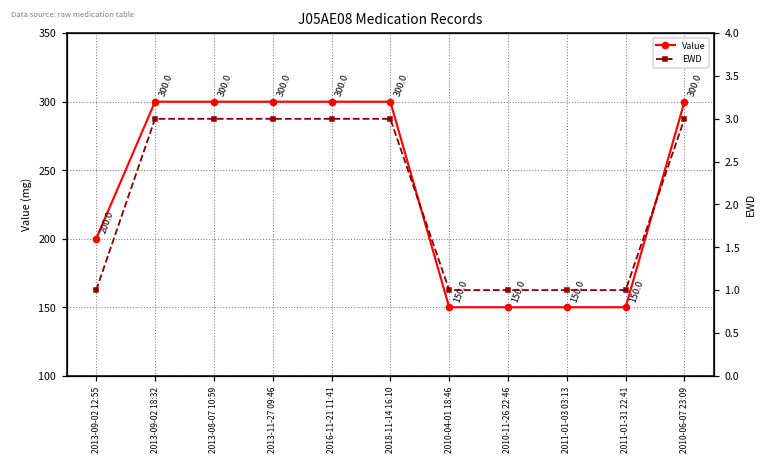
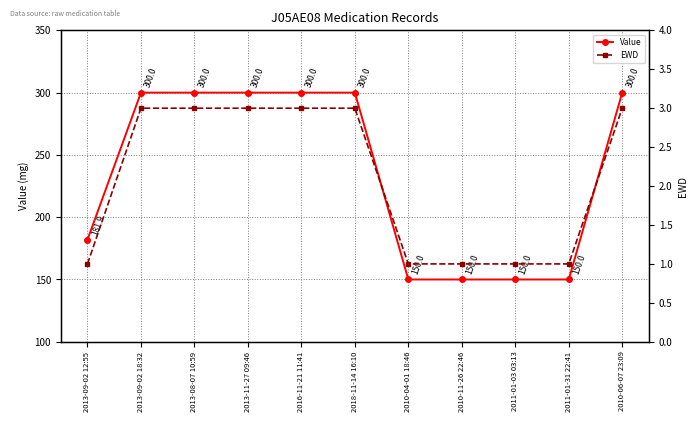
  {
    "Value": {
-     "2013-09-02 12:55": 200.0,
+     "2013-09-02 12:55": 181.9,
      "2013-09-02 18:32": 300.0,
      "2013-08-07 10:59": 300.0,
      "2013-11-27 09:46": 300.0,
      "2016-11-21 11:41": 300.0,
      "2018-11-14 16:10": 300.0,
      "2010-04-01 18:46": 150.0,
      "2010-11-26 22:46": 150.0,
      "2011-01-03 03:13": 150.0,
      "2011-01-31 22:41": 150.0,
      "2010-06-07 23:09": 300.0
    }
  }
